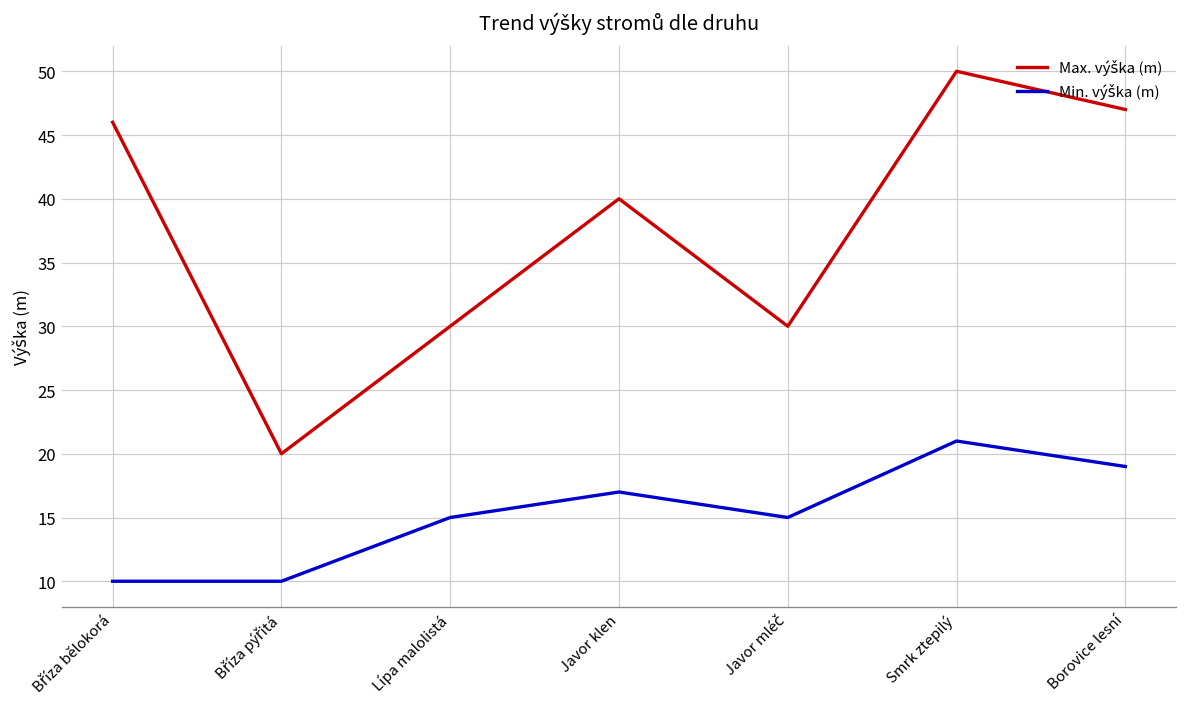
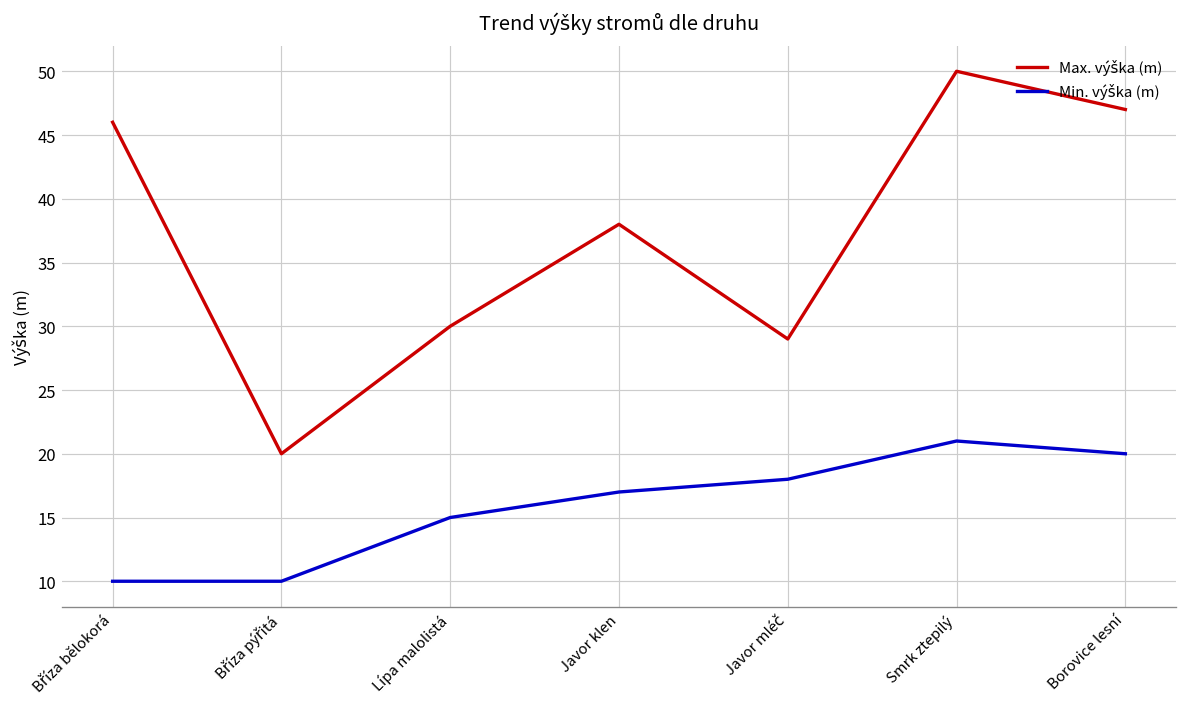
  {
    "Max. výška (m)": {
      "Bříza bělokorá": 46,
      "Bříza pýřitá": 20,
      "Lípa malolistá": 30,
-     "Javor klen": 40,
-     "Javor mléč": 30,
+     "Javor klen": 38,
+     "Javor mléč": 29,
      "Smrk ztepilý": 50,
      "Borovice lesní": 47
    },
    "Min. výška (m)": {
      "Bříza bělokorá": 10,
      "Bříza pýřitá": 10,
      "Lípa malolistá": 15,
      "Javor klen": 17,
-     "Javor mléč": 15,
+     "Javor mléč": 18,
      "Smrk ztepilý": 21,
-     "Borovice lesní": 19
+     "Borovice lesní": 20
    }
  }
